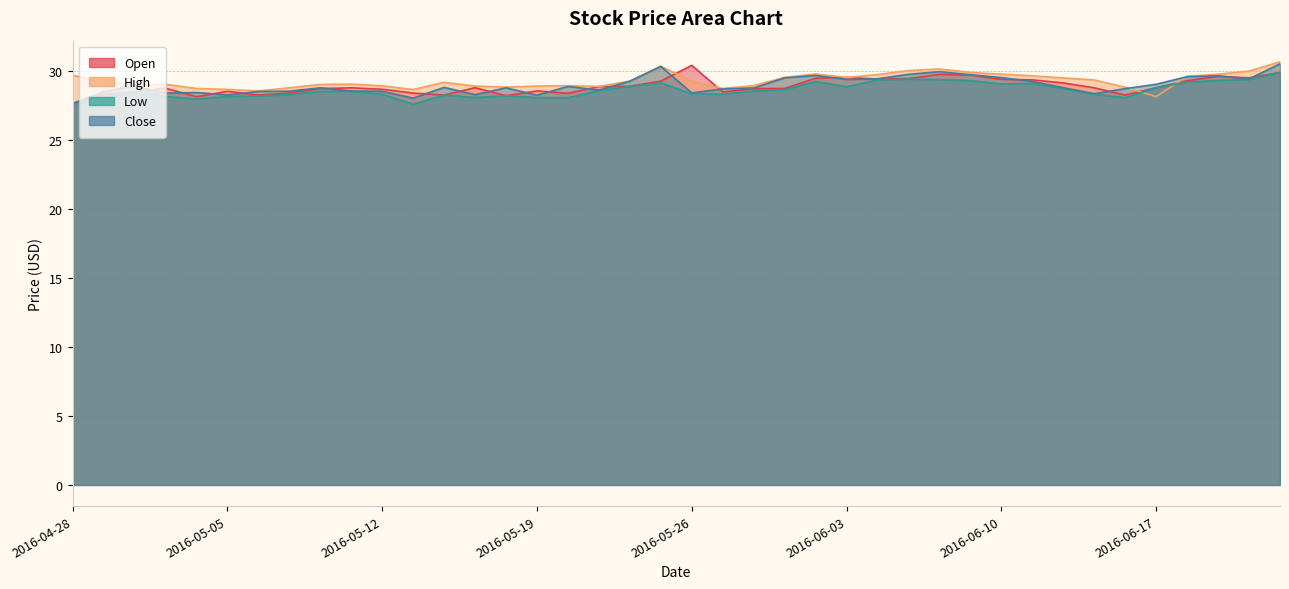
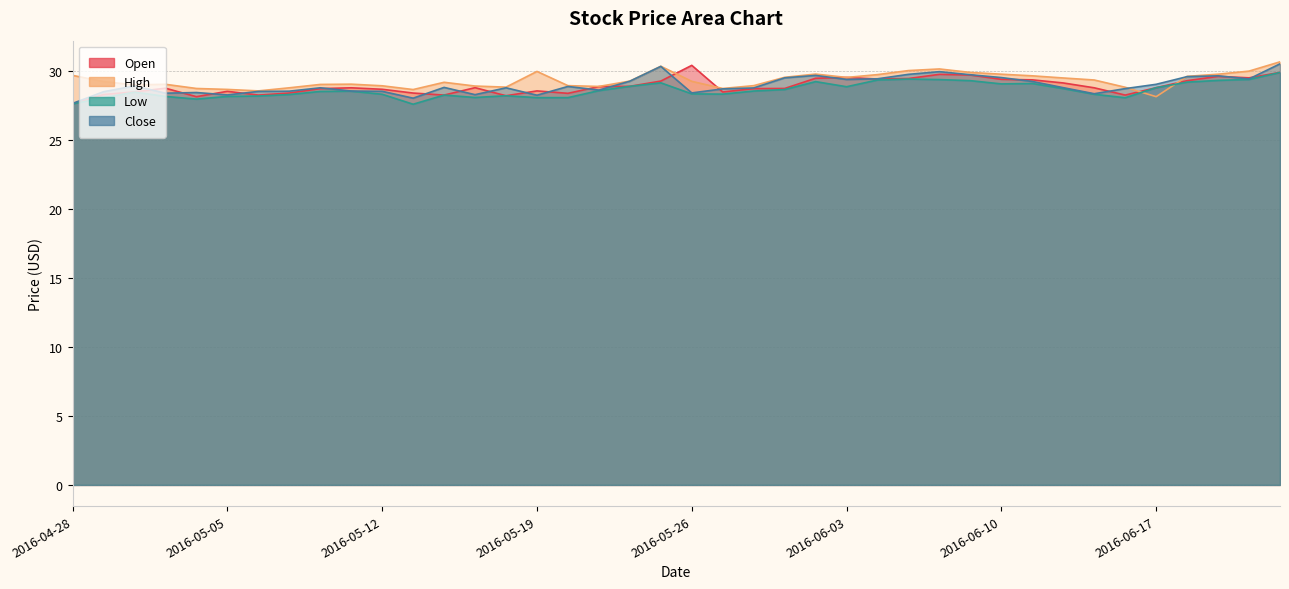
  {
    "Open": {
      "2016-05-19": 28.6,
      "2016-05-26": 30.4
    },
    "High": {
      "2016-04-28": 29.7,
      "2016-05-12": 29.0,
-     "2016-05-19": 28.9,
+     "2016-05-19": 30.0,
      "2016-05-26": 29.3,
      "2016-06-10": 29.8,
      "2016-06-17": 28.2
    }
  }
